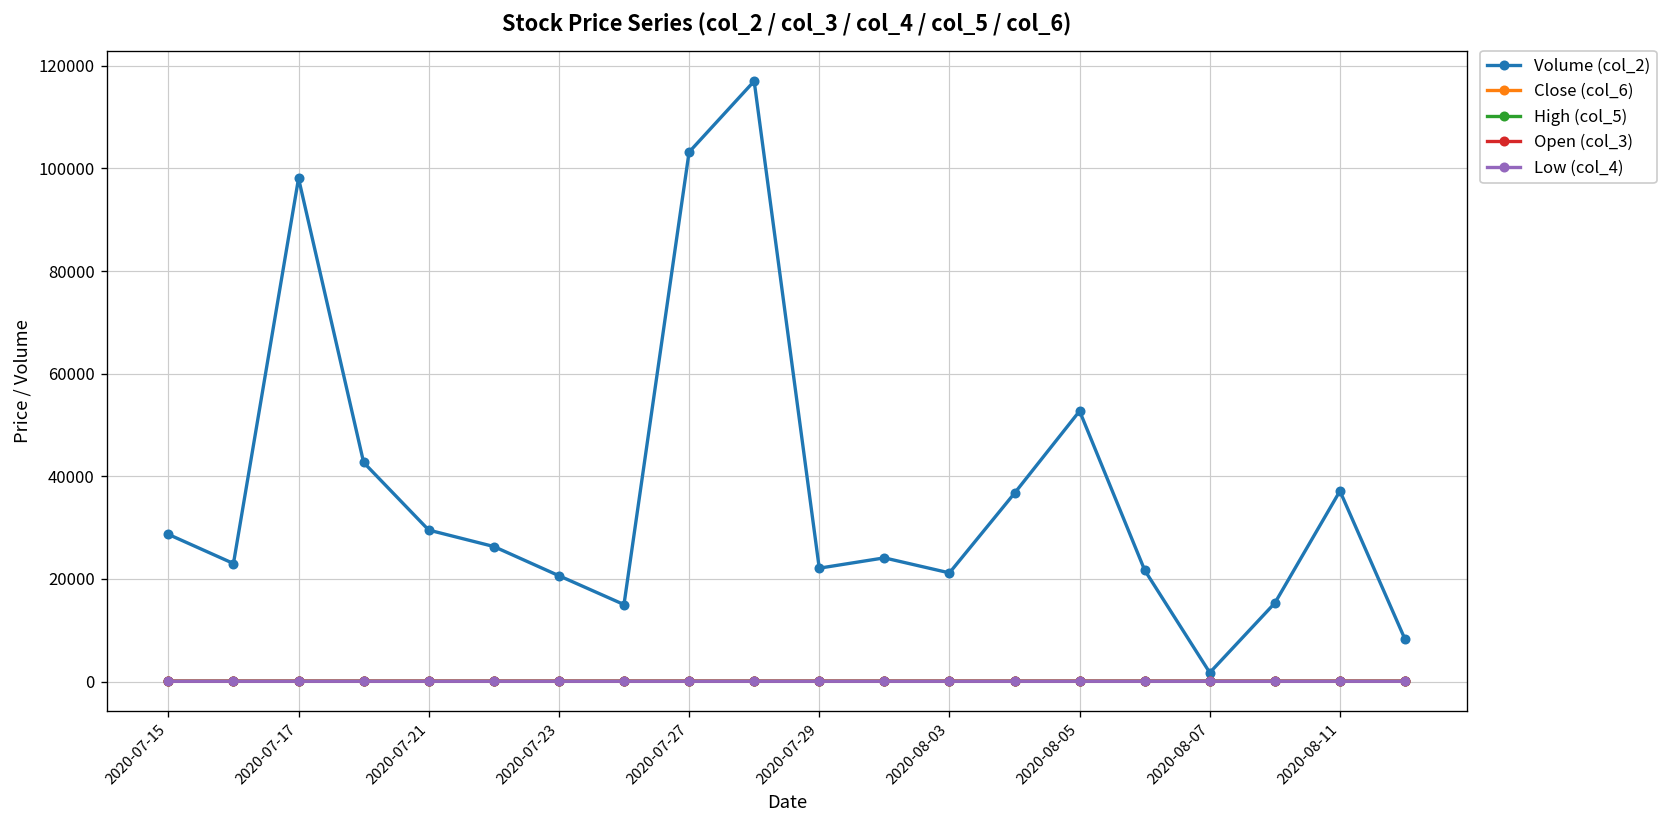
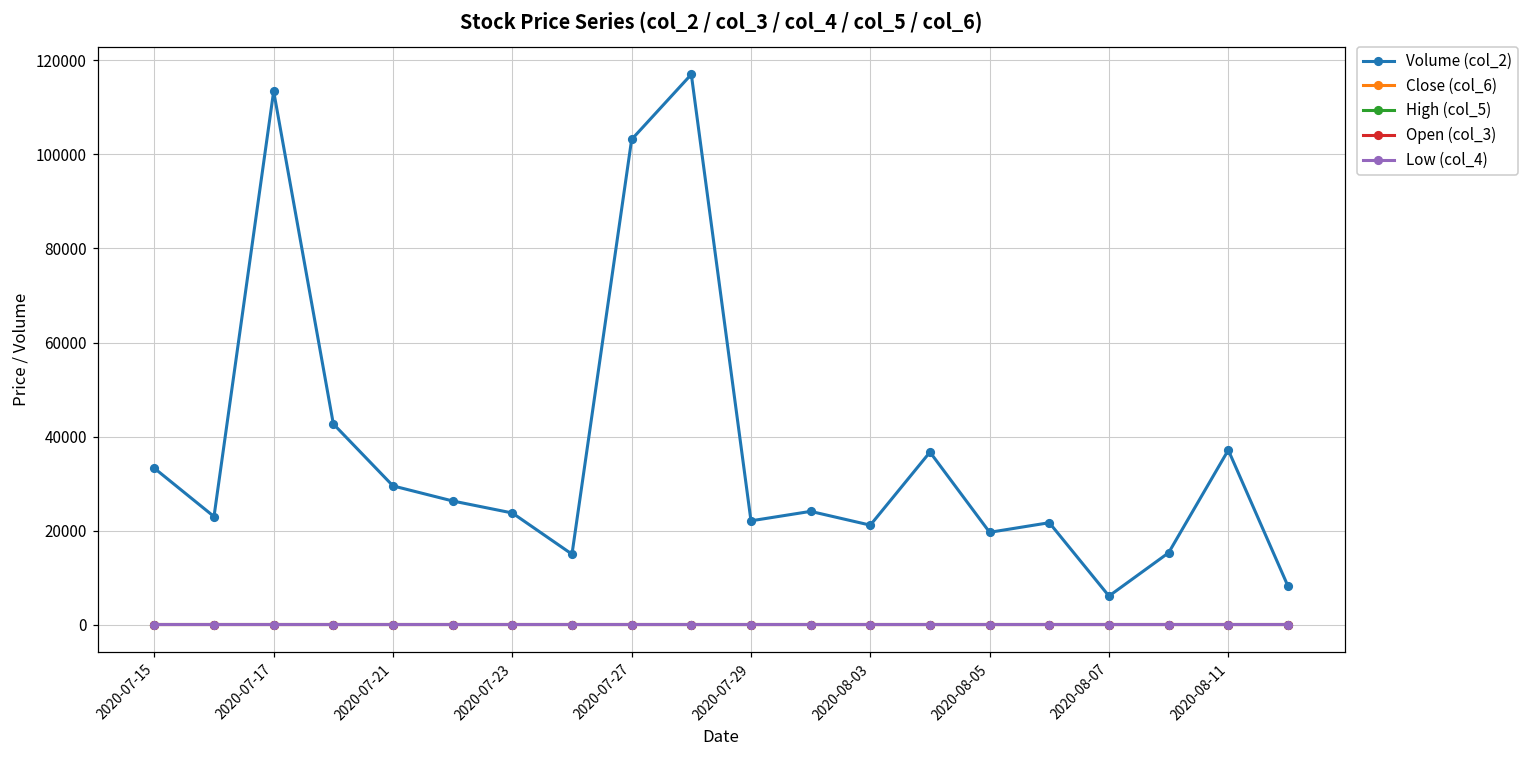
  {
    "Volume (col_2)": {
-     "2020-07-15": 29000,
-     "2020-07-17": 98000,
+     "2020-07-15": 33000,
+     "2020-07-17": 113000,
      "2020-07-21": 30000,
-     "2020-07-23": 21000,
+     "2020-07-23": 24000,
      "2020-07-27": 103000,
      "2020-07-29": 22000,
      "2020-08-03": 21000,
-     "2020-08-05": 53000,
-     "2020-08-07": 2000,
+     "2020-08-05": 20000,
+     "2020-08-07": 6000,
      "2020-08-11": 37000
    },
    "Low (col_4)": {
      "2020-07-15": 0,
      "2020-07-17": 0,
      "2020-07-21": 0,
      "2020-07-23": 0,
      "2020-07-27": 0,
      "2020-07-29": 0,
      "2020-08-03": 0,
      "2020-08-05": 0,
      "2020-08-07": 0,
      "2020-08-11": 0
    }
  }
